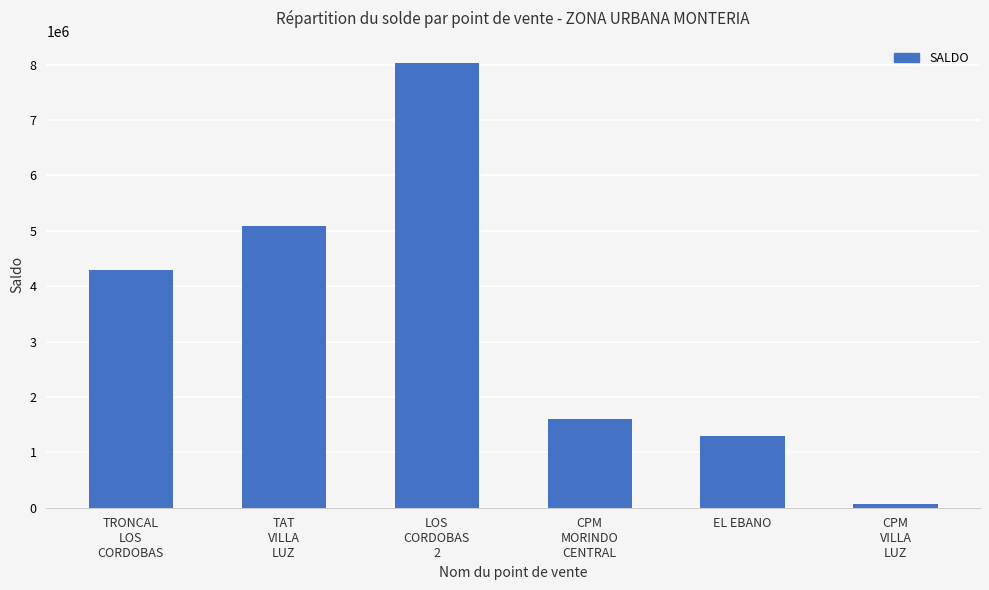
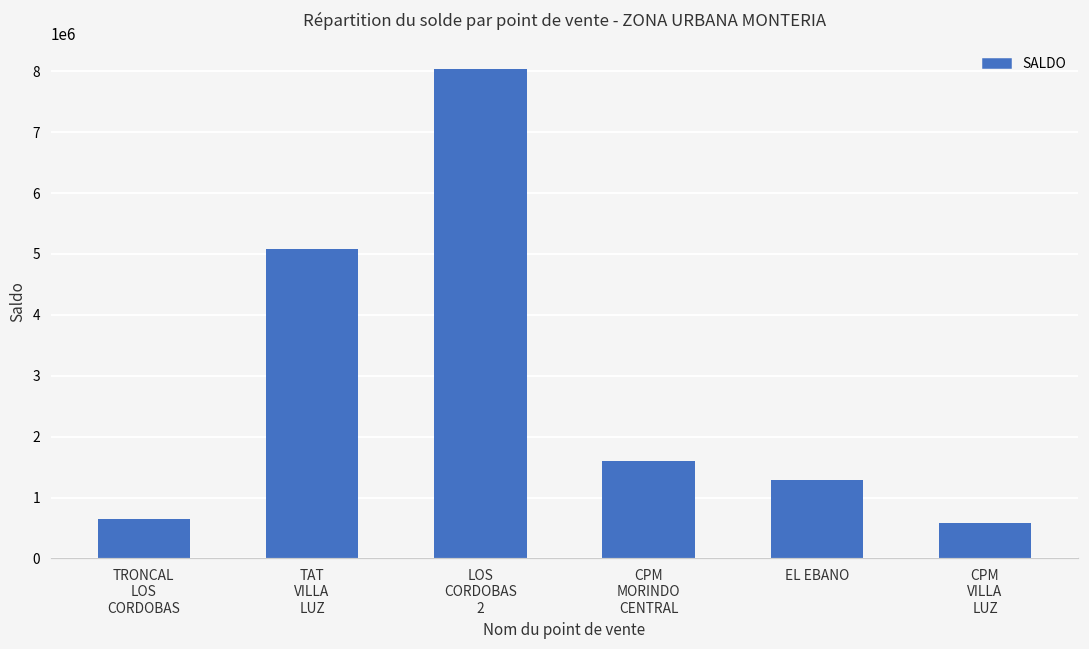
  {
-   "TRONCAL LOS CORDOBAS": 4300000,
+   "TRONCAL LOS CORDOBAS": 600000,
    "TAT VILLA LUZ": 5100000,
    "LOS CORDOBAS 2": 8000000,
    "CPM MORINDO CENTRAL": 1600000,
    "EL EBANO": 1300000,
-   "CPM VILLA LUZ": 100000
+   "CPM VILLA LUZ": 600000
  }
